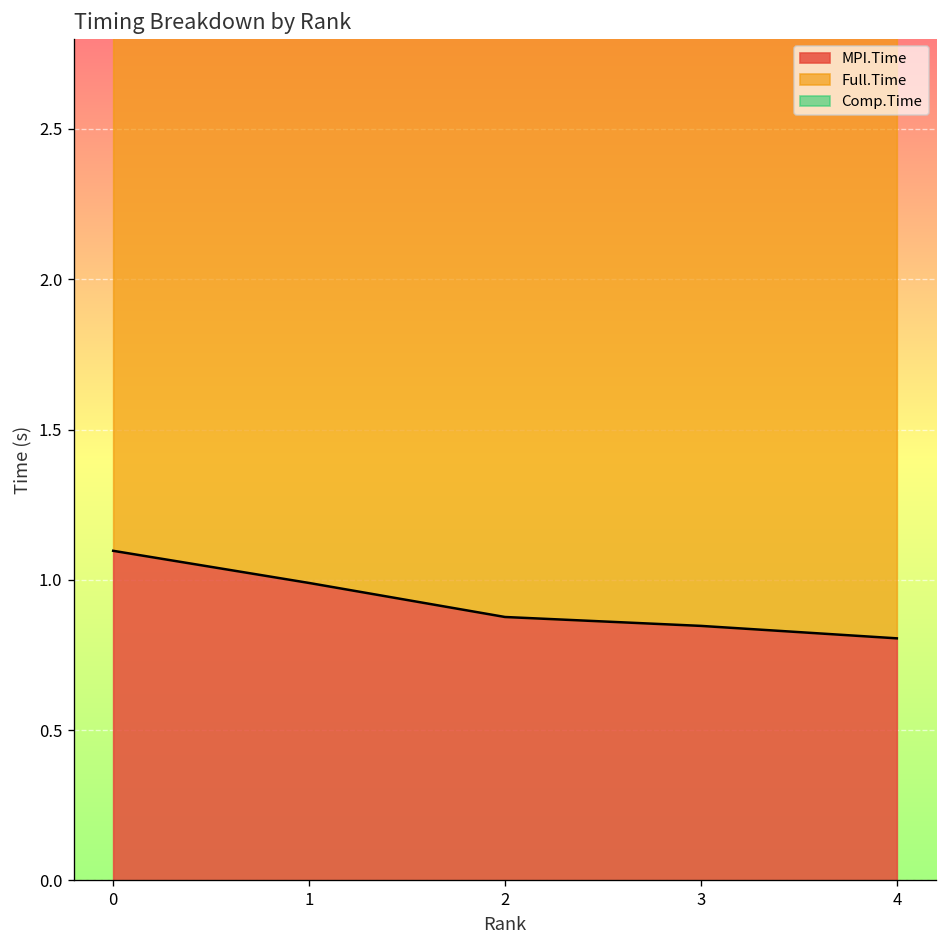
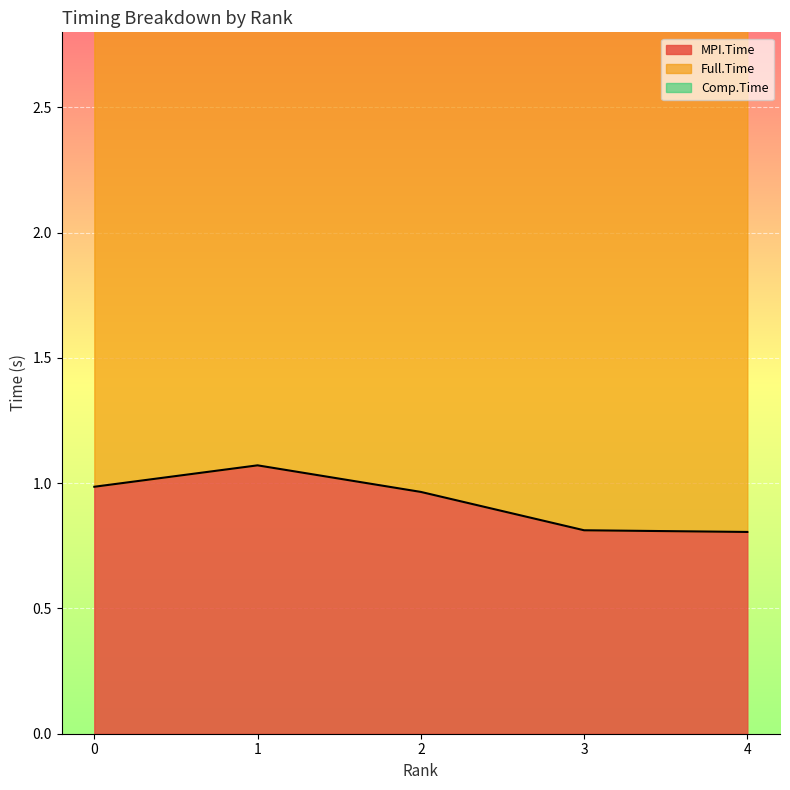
  {
    "MPI.Time": {
-     "0": 1.10,
-     "1": 0.99,
-     "2": 0.88,
-     "3": 0.85,
+     "0": 0.99,
+     "1": 1.07,
+     "2": 0.97,
+     "3": 0.81,
      "4": 0.81
    }
  }
